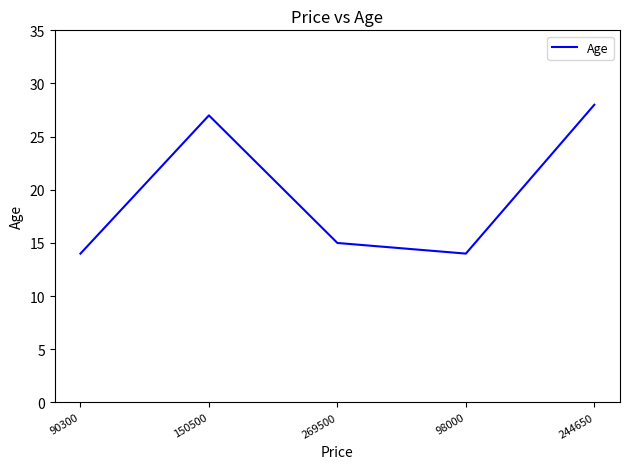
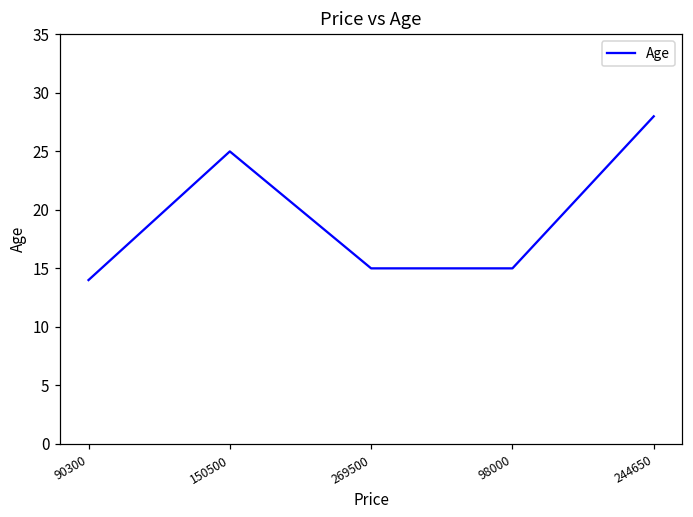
  {
    "90300": 14,
-   "150500": 27,
+   "150500": 25,
    "269500": 15,
-   "98000": 14,
+   "98000": 15,
    "244650": 28
  }
